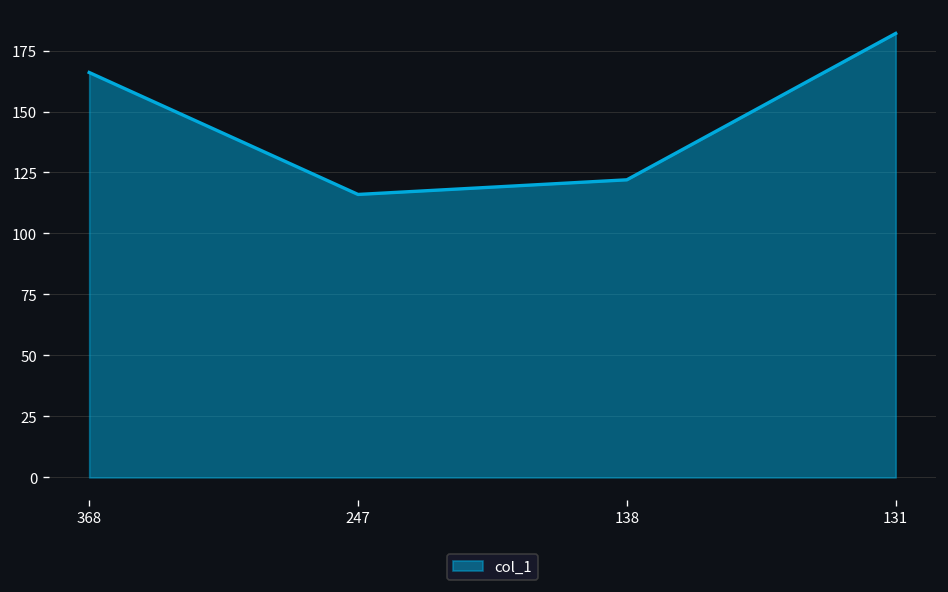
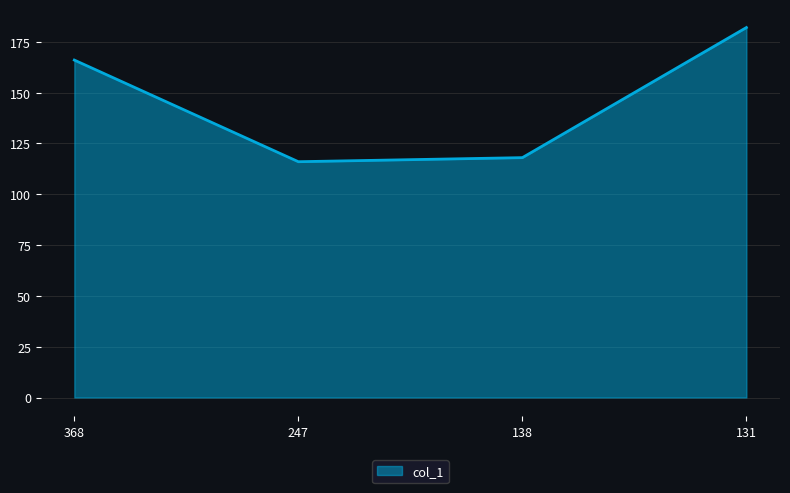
  {
    "368": 166,
    "247": 116,
-   "138": 122,
+   "138": 118,
    "131": 182
  }
